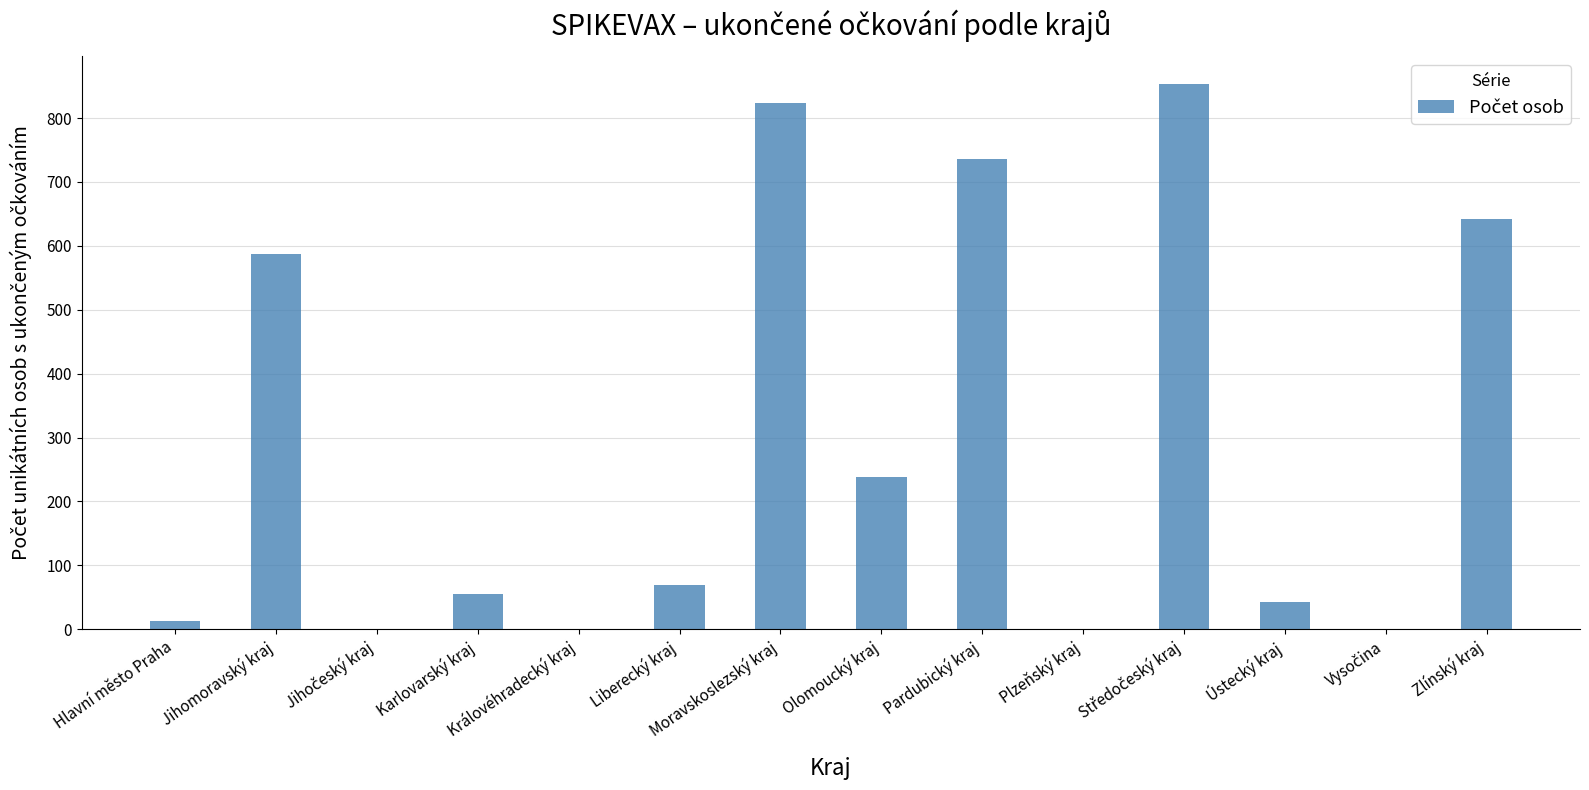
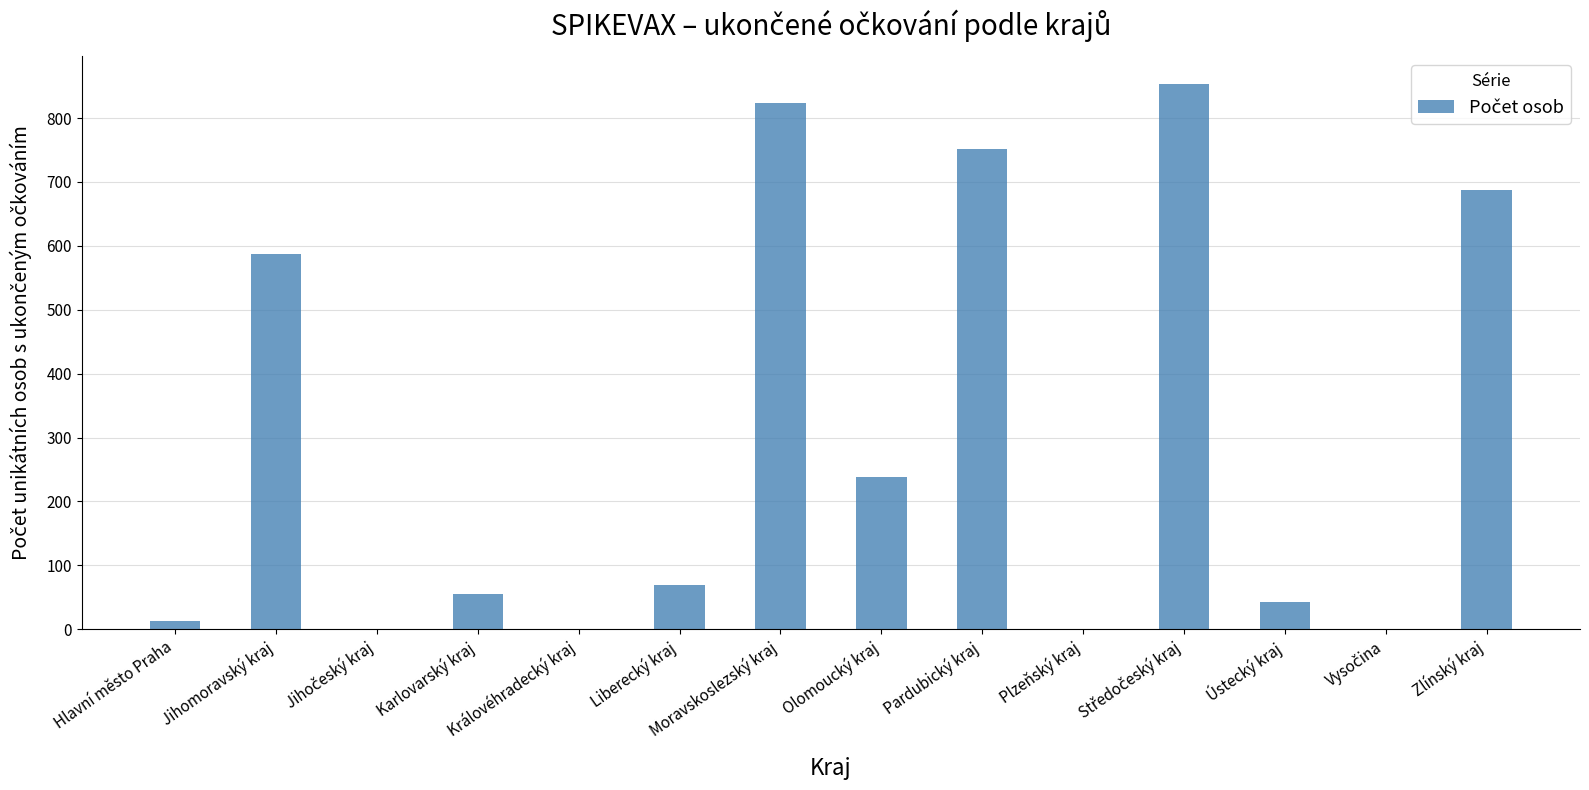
  {
    "Hlavní město Praha": 10,
    "Jihomoravský kraj": 590,
    "Jihočeský kraj": 0,
    "Karlovarský kraj": 60,
    "Královéhradecký kraj": 0,
    "Liberecký kraj": 70,
    "Moravskoslezský kraj": 820,
    "Olomoucký kraj": 240,
-   "Pardubický kraj": 740,
+   "Pardubický kraj": 750,
    "Plzeňský kraj": 0,
    "Středočeský kraj": 850,
    "Ústecký kraj": 40,
    "Vysočina": 0,
-   "Zlínský kraj": 640
+   "Zlínský kraj": 690
  }
